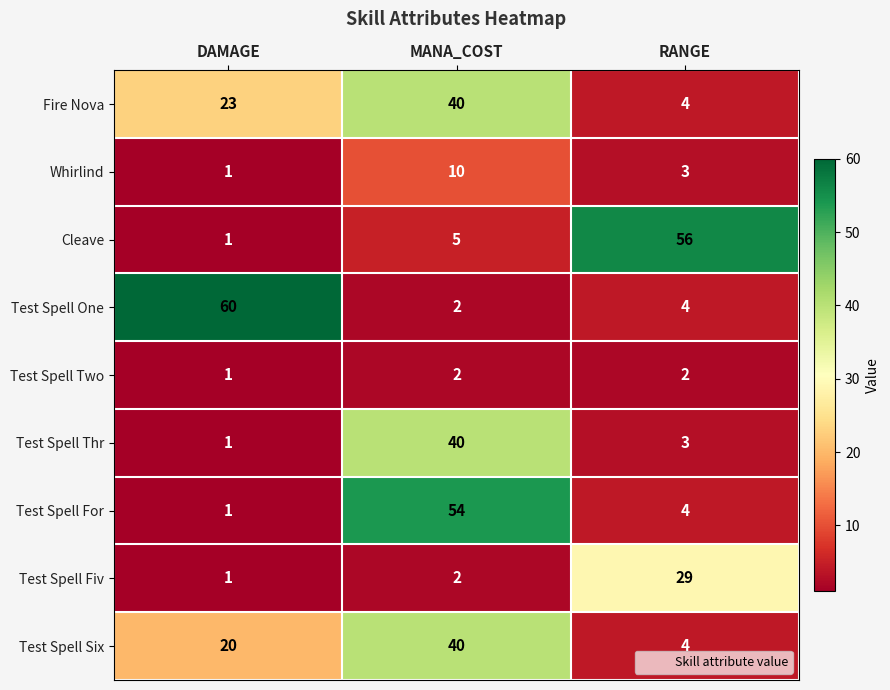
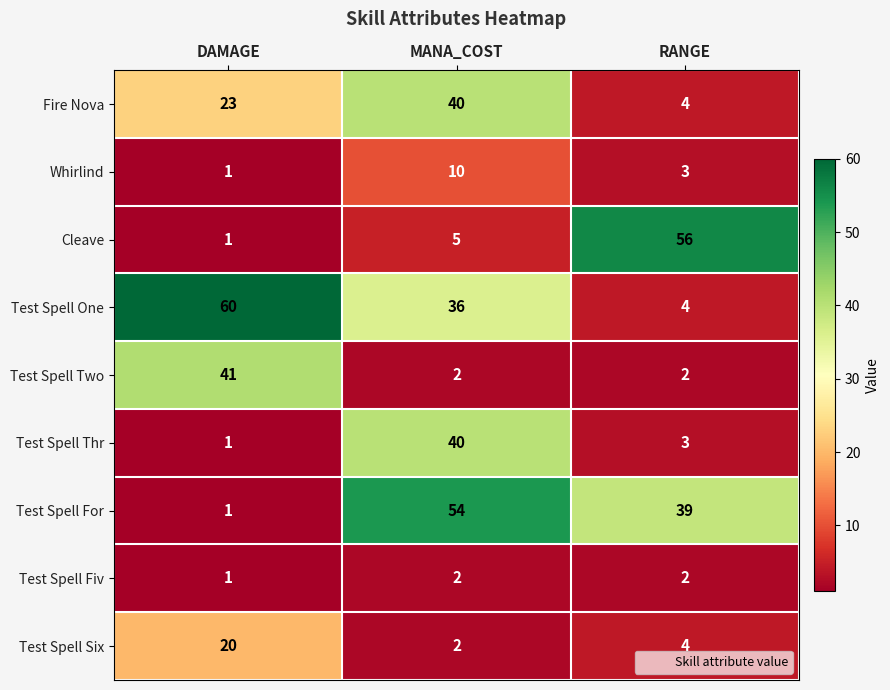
  {
    "Fire Nova": {
      "DAMAGE": 23,
      "MANA_COST": 40,
      "RANGE": 4
    },
    "Whirlind": {
      "DAMAGE": 1,
      "MANA_COST": 10,
      "RANGE": 3
    },
    "Cleave": {
      "DAMAGE": 1,
      "MANA_COST": 5,
      "RANGE": 56
    },
    "Test Spell One": {
      "DAMAGE": 60,
-     "MANA_COST": 2,
+     "MANA_COST": 36,
      "RANGE": 4
    },
    "Test Spell Two": {
-     "DAMAGE": 1,
+     "DAMAGE": 41,
      "MANA_COST": 2,
      "RANGE": 2
    },
    "Test Spell Thr": {
      "DAMAGE": 1,
      "MANA_COST": 40,
      "RANGE": 3
    },
    "Test Spell For": {
      "DAMAGE": 1,
      "MANA_COST": 54,
-     "RANGE": 4
+     "RANGE": 39
    },
    "Test Spell Fiv": {
      "DAMAGE": 1,
      "MANA_COST": 2,
-     "RANGE": 29
+     "RANGE": 2
    },
    "Test Spell Six": {
      "DAMAGE": 20,
-     "MANA_COST": 40
+     "MANA_COST": 2
    }
  }
